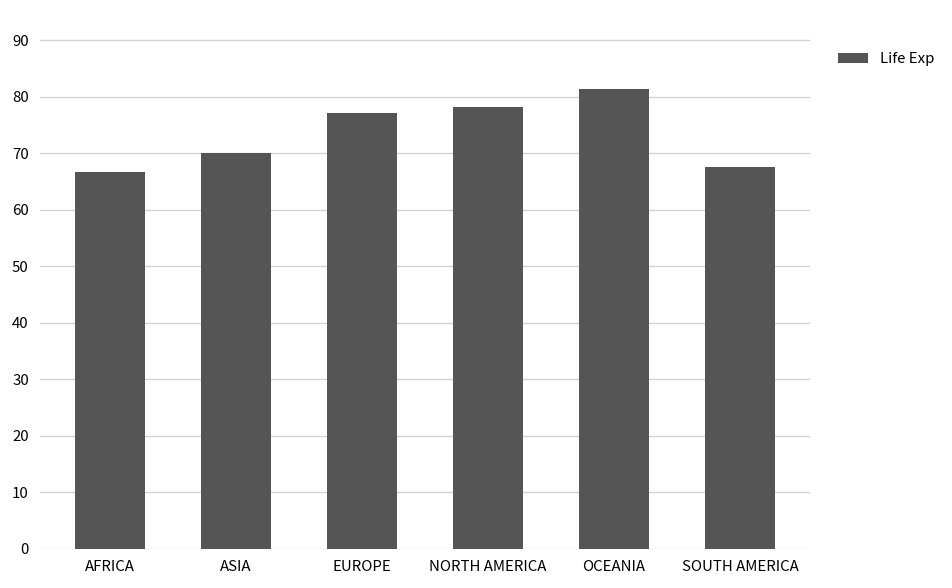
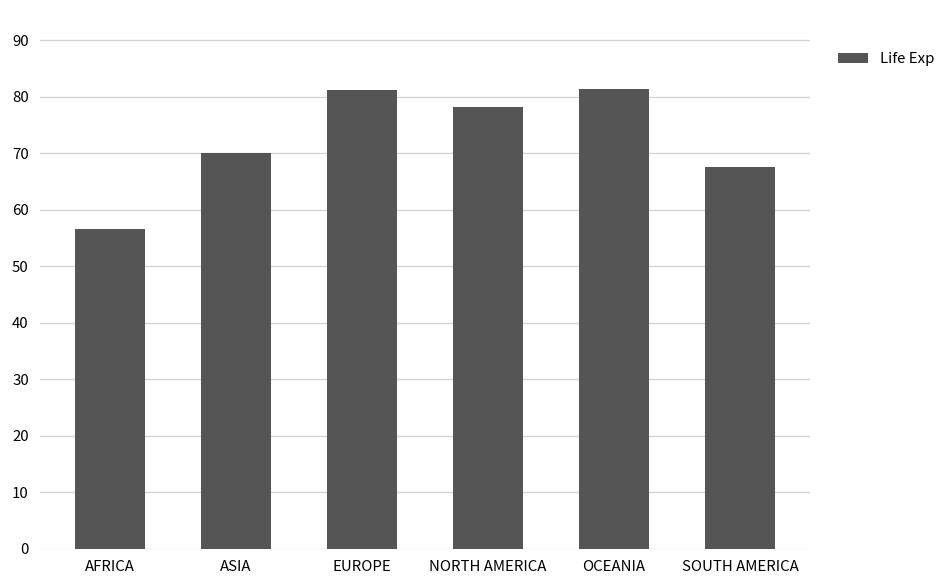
  {
-   "AFRICA": 67,
+   "AFRICA": 57,
    "ASIA": 70,
-   "EUROPE": 77,
+   "EUROPE": 81,
    "NORTH AMERICA": 78,
    "OCEANIA": 81,
    "SOUTH AMERICA": 68
  }
